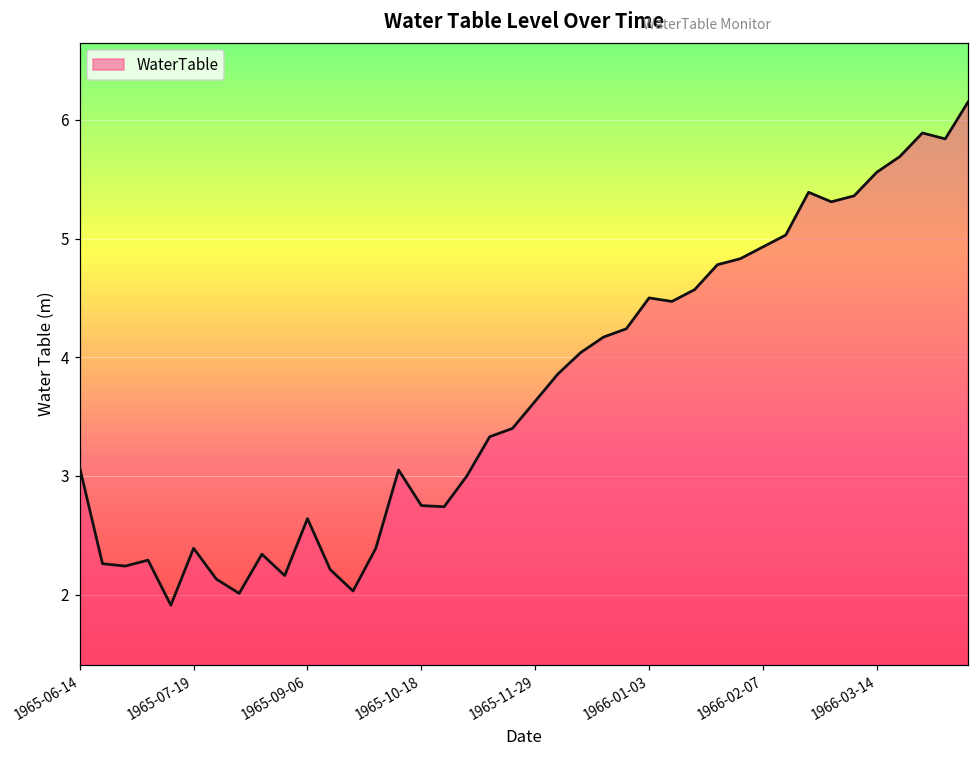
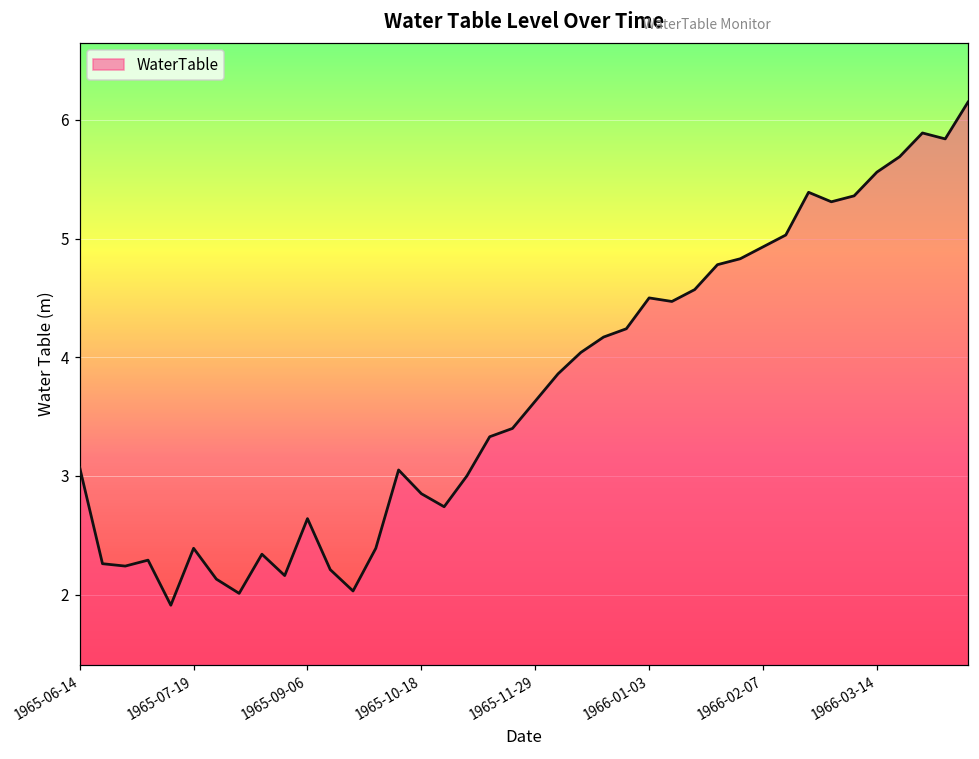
  {
    "1965-06-14": 3.07,
    "1965-07-19": 2.39,
    "1965-09-06": 2.64,
-   "1965-10-18": 2.75,
+   "1965-10-18": 2.85,
    "1965-11-29": 3.63,
    "1966-01-03": 4.50,
    "1966-02-07": 4.93,
    "1966-03-14": 5.56
  }
